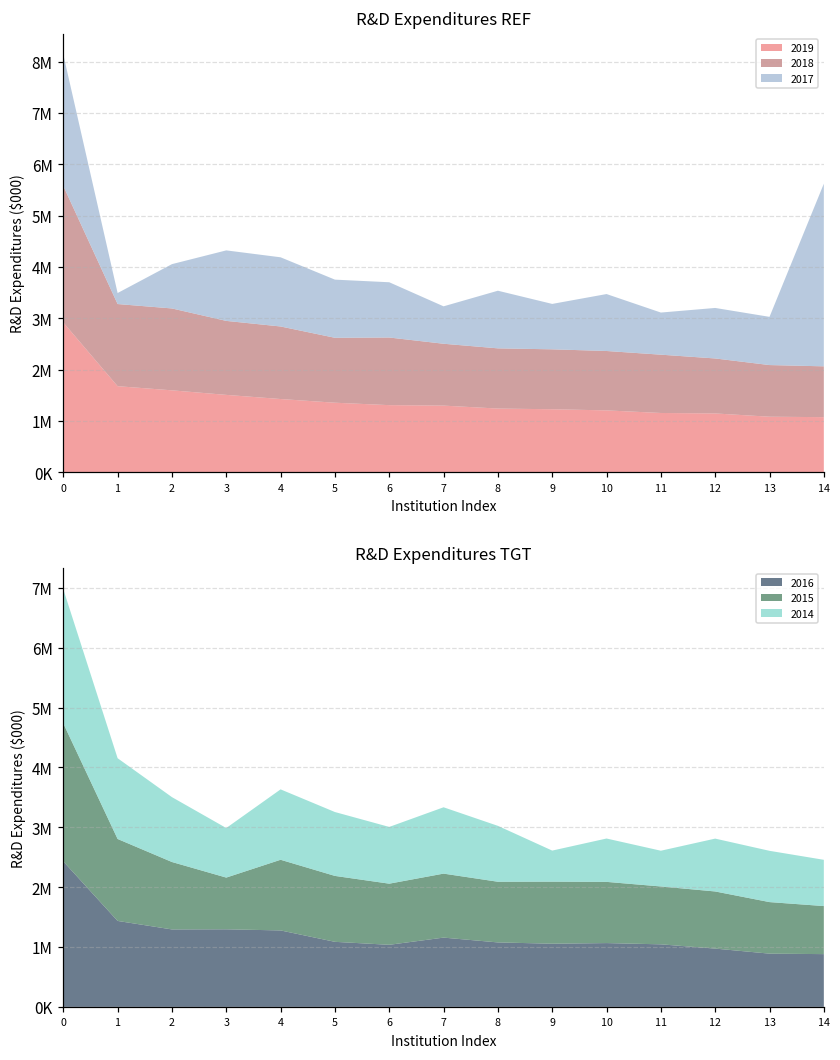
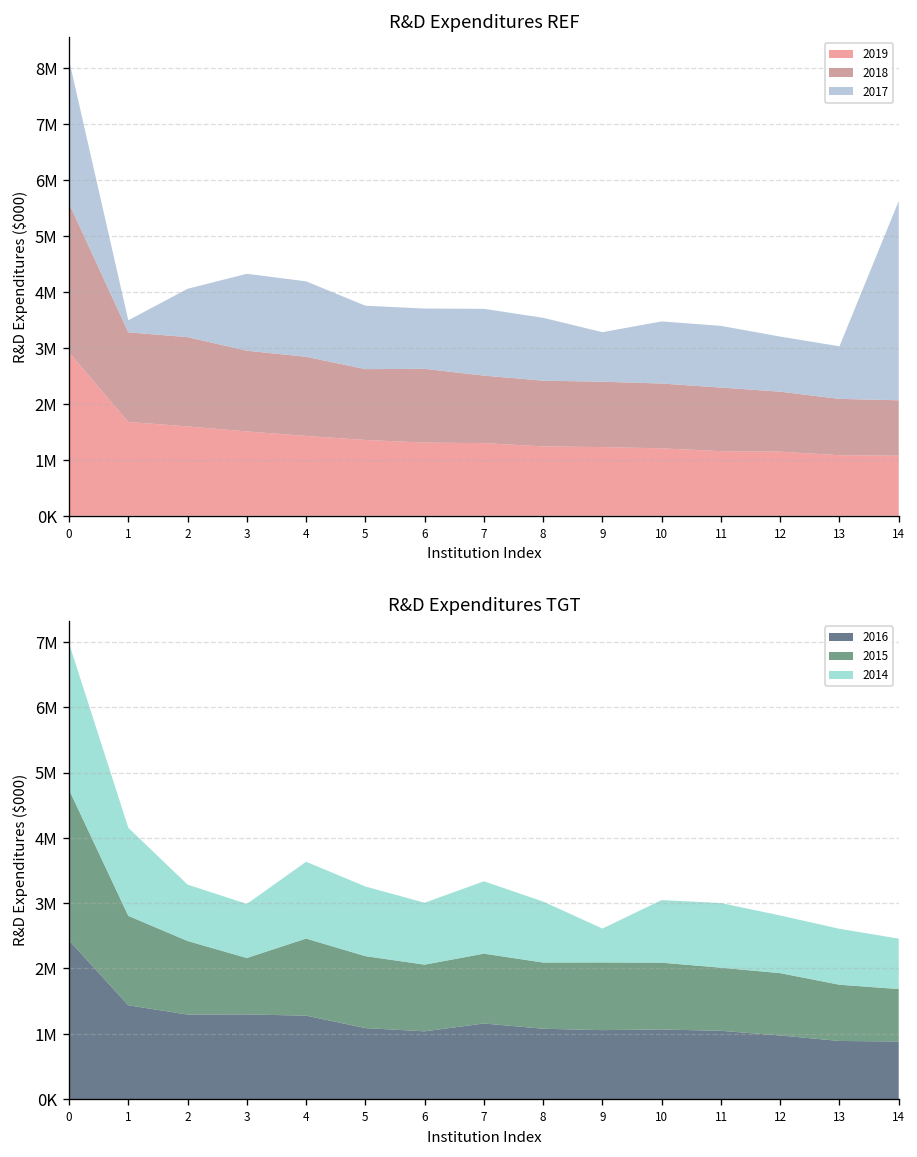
  {
    "R&D Expenditures REF": {
      "2017": {
        "0": 2600000,
        "1": 200000,
        "2": 900000,
        "3": 1400000,
        "4": 1300000,
        "5": 1100000,
        "6": 1100000,
-       "7": 700000,
+       "7": 1200000,
        "8": 1100000,
        "9": 900000,
        "10": 1100000,
-       "11": 800000,
+       "11": 1100000,
        "12": 1000000,
        "13": 900000,
        "14": 3600000
      }
    },
    "R&D Expenditures TGT": {
      "2014": {
        "0": 2200000,
        "1": 1300000,
-       "2": 1100000,
+       "2": 900000,
        "3": 800000,
        "4": 1200000,
        "5": 1100000,
        "6": 900000,
        "7": 1100000,
        "8": 900000,
        "9": 500000,
-       "10": 700000,
-       "11": 600000,
+       "10": 1000000,
+       "11": 1000000,
        "12": 900000,
        "13": 900000,
        "14": 800000
      }
    }
  }
